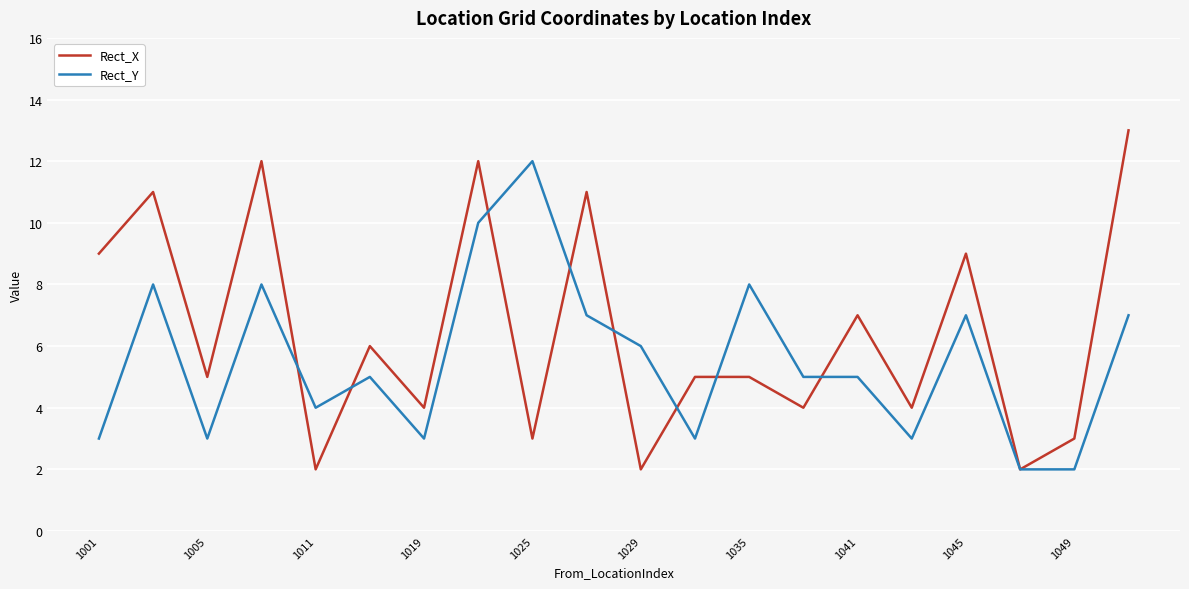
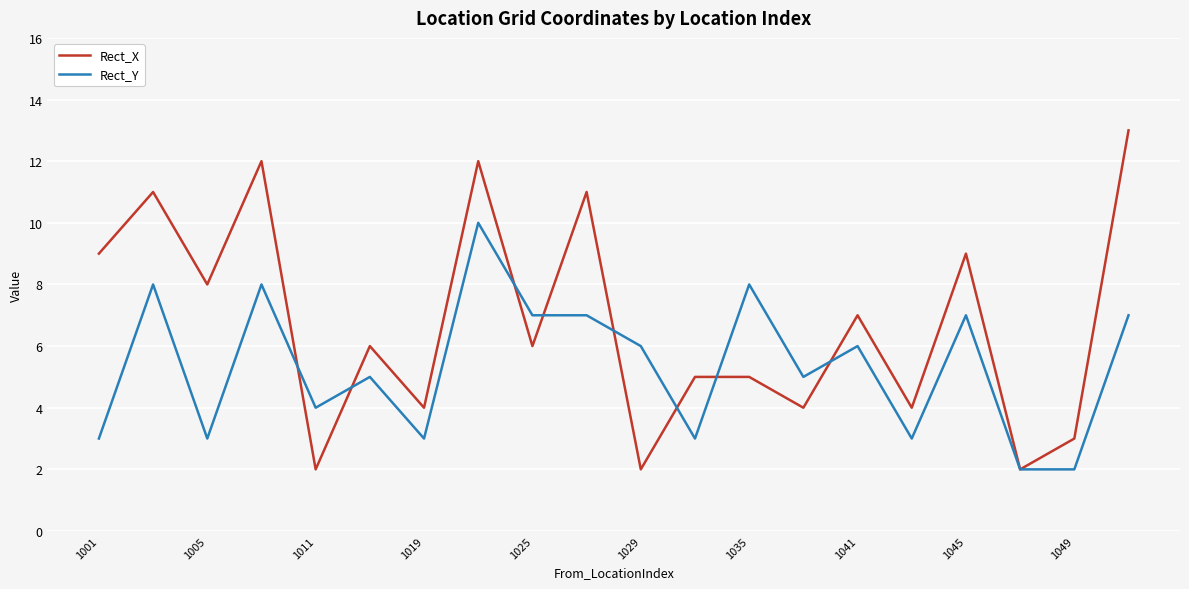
  {
    "Rect_X": {
      "1001": 9,
-     "1005": 5,
+     "1005": 8,
      "1011": 2,
      "1019": 4,
-     "1025": 3,
+     "1025": 6,
      "1029": 2,
      "1035": 5,
      "1041": 7,
      "1045": 9,
      "1049": 3
    },
    "Rect_Y": {
      "1001": 3,
      "1005": 3,
      "1011": 4,
      "1019": 3,
-     "1025": 12,
+     "1025": 7,
      "1029": 6,
      "1035": 8,
-     "1041": 5,
+     "1041": 6,
      "1045": 7,
      "1049": 2
    }
  }
